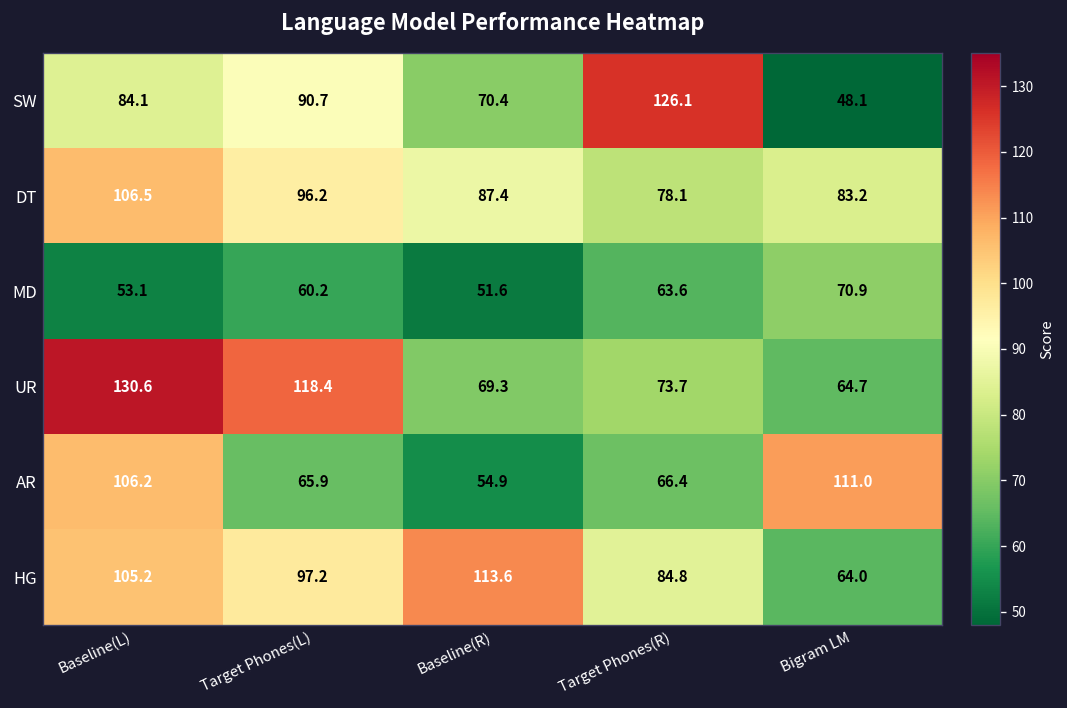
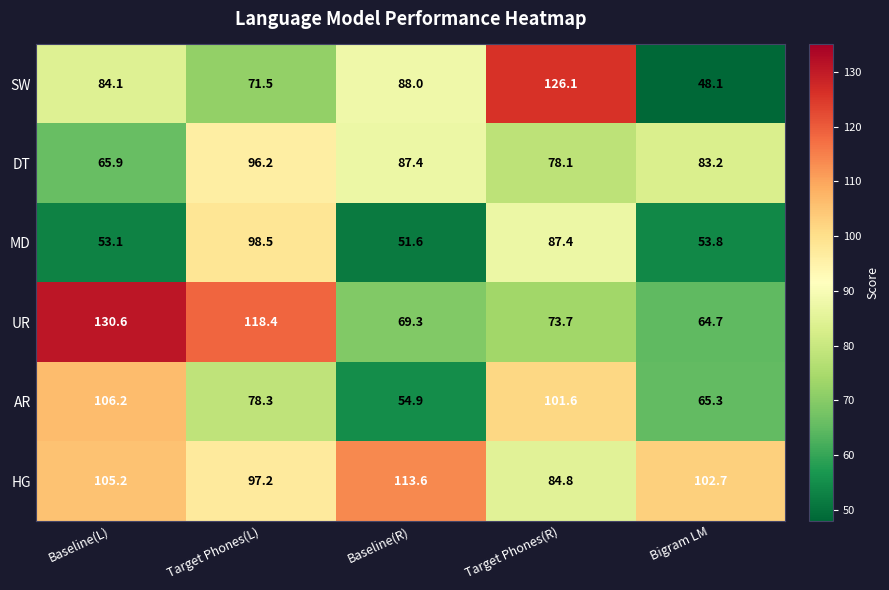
  {
    "SW": {
      "Baseline(L)": 84.1,
-     "Target Phones(L)": 90.7,
-     "Baseline(R)": 70.4,
+     "Target Phones(L)": 71.5,
+     "Baseline(R)": 88.0,
      "Target Phones(R)": 126.1,
      "Bigram LM": 48.1
    },
    "DT": {
-     "Baseline(L)": 106.5,
+     "Baseline(L)": 65.9,
      "Target Phones(L)": 96.2,
      "Baseline(R)": 87.4,
      "Target Phones(R)": 78.1,
      "Bigram LM": 83.2
    },
    "MD": {
      "Baseline(L)": 53.1,
-     "Target Phones(L)": 60.2,
+     "Target Phones(L)": 98.5,
      "Baseline(R)": 51.6,
-     "Target Phones(R)": 63.6,
-     "Bigram LM": 70.9
+     "Target Phones(R)": 87.4,
+     "Bigram LM": 53.8
    },
    "UR": {
      "Baseline(L)": 130.6,
      "Target Phones(L)": 118.4,
      "Baseline(R)": 69.3,
      "Target Phones(R)": 73.7,
      "Bigram LM": 64.7
    },
    "AR": {
      "Baseline(L)": 106.2,
-     "Target Phones(L)": 65.9,
+     "Target Phones(L)": 78.3,
      "Baseline(R)": 54.9,
-     "Target Phones(R)": 66.4,
-     "Bigram LM": 111.0
+     "Target Phones(R)": 101.6,
+     "Bigram LM": 65.3
    },
    "HG": {
      "Baseline(L)": 105.2,
      "Target Phones(L)": 97.2,
      "Baseline(R)": 113.6,
      "Target Phones(R)": 84.8,
-     "Bigram LM": 64.0
+     "Bigram LM": 102.7
    }
  }
